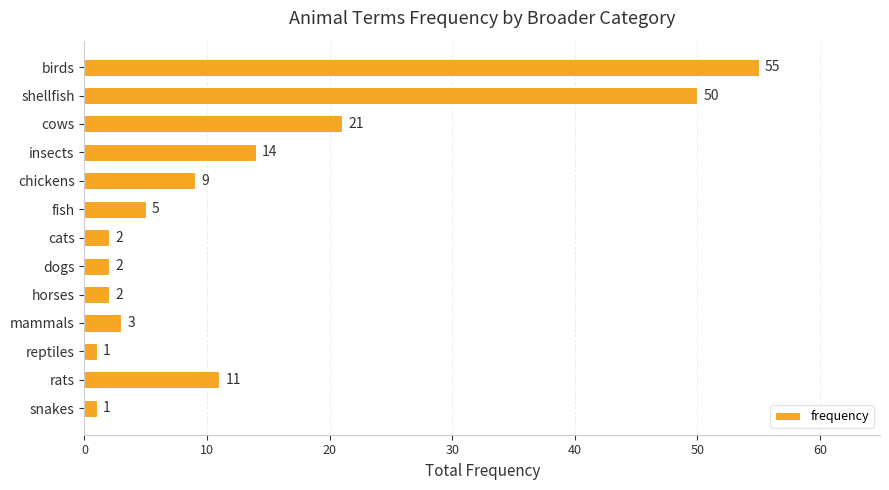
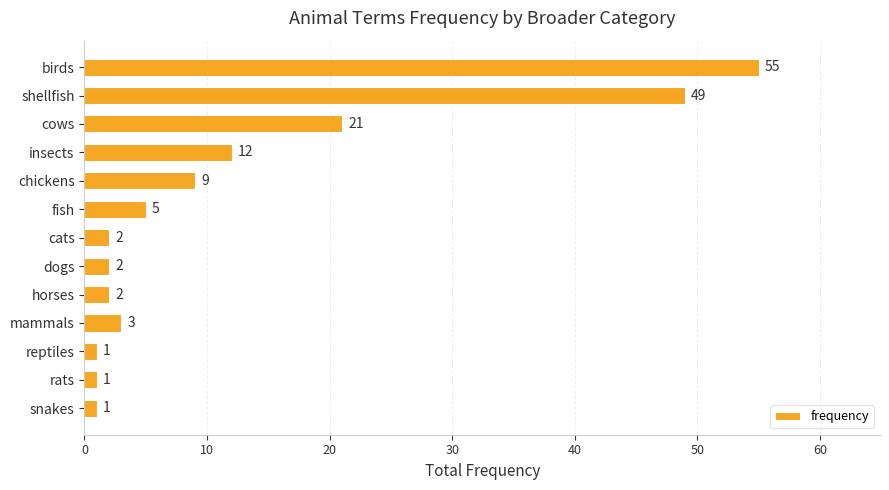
  {
    "birds": 55,
-   "shellfish": 50,
+   "shellfish": 49,
    "cows": 21,
-   "insects": 14,
+   "insects": 12,
    "chickens": 9,
    "fish": 5,
    "cats": 2,
    "dogs": 2,
    "horses": 2,
    "mammals": 3,
    "reptiles": 1,
-   "rats": 11,
+   "rats": 1,
    "snakes": 1
  }
